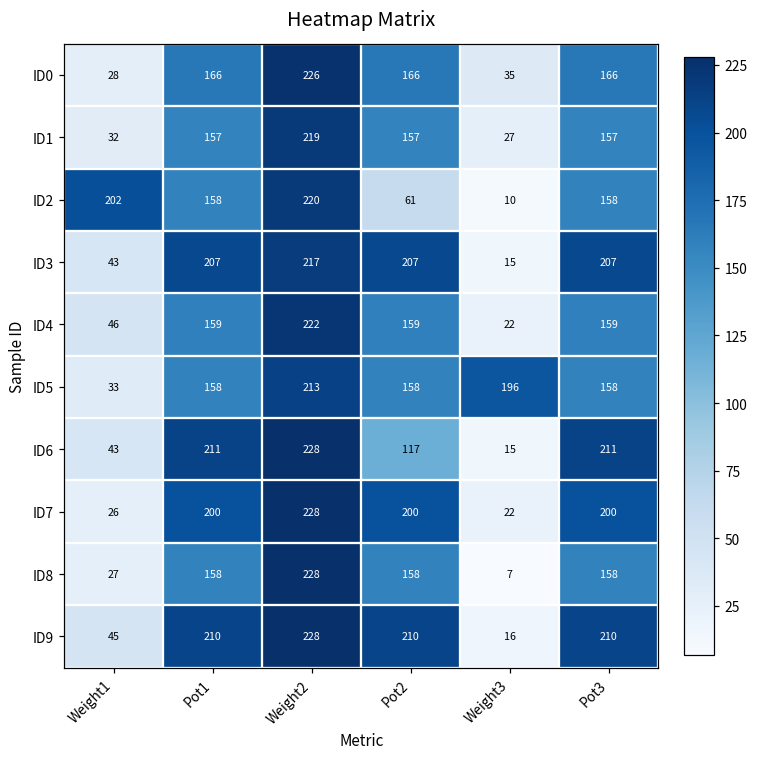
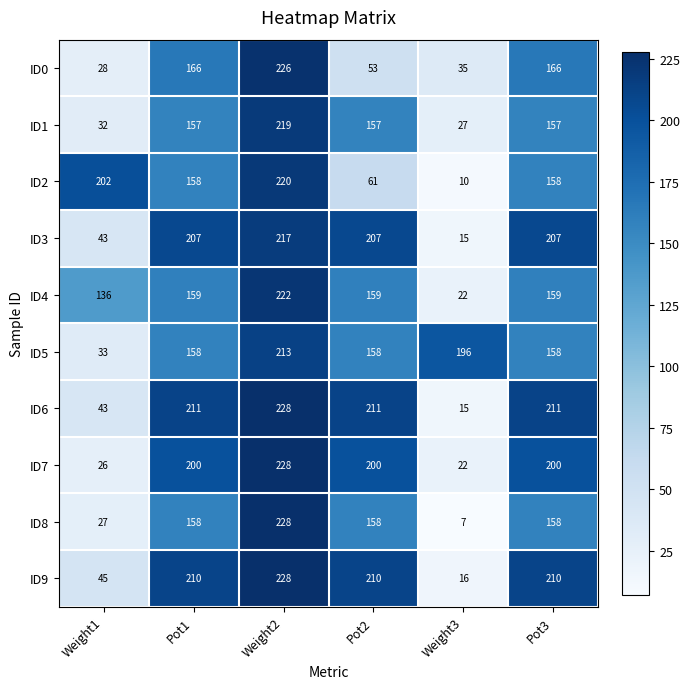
  {
    "ID0": {
      "Weight1": 28,
      "Pot1": 166,
      "Weight2": 226,
-     "Pot2": 166,
+     "Pot2": 53,
      "Weight3": 35,
      "Pot3": 166
    },
    "ID1": {
      "Weight1": 32,
      "Pot1": 157,
      "Weight2": 219,
      "Pot2": 157,
      "Weight3": 27,
      "Pot3": 157
    },
    "ID2": {
      "Weight1": 202,
      "Pot1": 158,
      "Weight2": 220,
      "Pot2": 61,
      "Weight3": 10,
      "Pot3": 158
    },
    "ID3": {
      "Weight1": 43,
      "Pot1": 207,
      "Weight2": 217,
      "Pot2": 207,
      "Weight3": 15,
      "Pot3": 207
    },
    "ID4": {
-     "Weight1": 46,
+     "Weight1": 136,
      "Pot1": 159,
      "Weight2": 222,
      "Pot2": 159,
      "Weight3": 22,
      "Pot3": 159
    },
    "ID5": {
      "Weight1": 33,
      "Pot1": 158,
      "Weight2": 213,
      "Pot2": 158,
      "Weight3": 196,
      "Pot3": 158
    },
    "ID6": {
      "Weight1": 43,
      "Pot1": 211,
      "Weight2": 228,
-     "Pot2": 117,
+     "Pot2": 211,
      "Weight3": 15,
      "Pot3": 211
    },
    "ID7": {
      "Weight1": 26,
      "Pot1": 200,
      "Weight2": 228,
      "Pot2": 200,
      "Weight3": 22,
      "Pot3": 200
    },
    "ID8": {
      "Weight1": 27,
      "Pot1": 158,
      "Weight2": 228,
      "Pot2": 158,
      "Weight3": 7,
      "Pot3": 158
    },
    "ID9": {
      "Weight1": 45,
      "Pot1": 210,
      "Weight2": 228,
      "Pot2": 210,
      "Weight3": 16,
      "Pot3": 210
    }
  }
